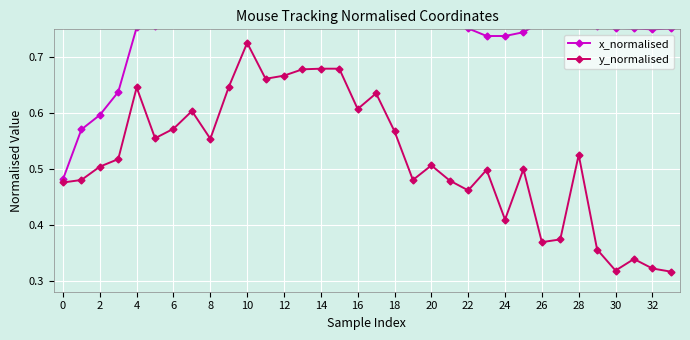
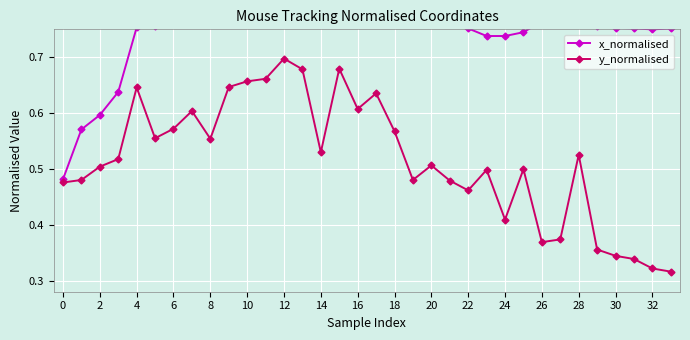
  {
    "x_normalised": {
      "0": 0.48,
      "2": 0.60,
      "4": 0.75,
      "22": 0.75,
      "24": 0.74,
      "30": 0.75,
      "32": 0.75
    },
    "y_normalised": {
      "0": 0.48,
      "2": 0.50,
      "4": 0.65,
      "6": 0.57,
      "8": 0.55,
-     "10": 0.73,
-     "12": 0.67,
-     "14": 0.68,
+     "10": 0.66,
+     "12": 0.70,
+     "14": 0.53,
      "16": 0.61,
      "18": 0.57,
      "20": 0.51,
      "22": 0.46,
      "24": 0.41,
      "26": 0.37,
      "28": 0.53,
-     "30": 0.32,
+     "30": 0.34,
      "32": 0.32
    }
  }
